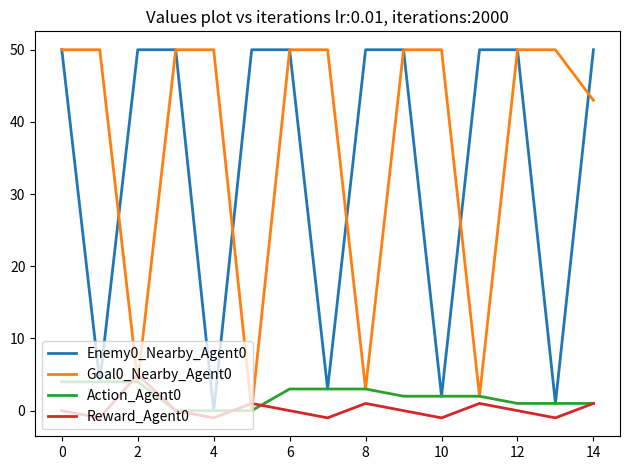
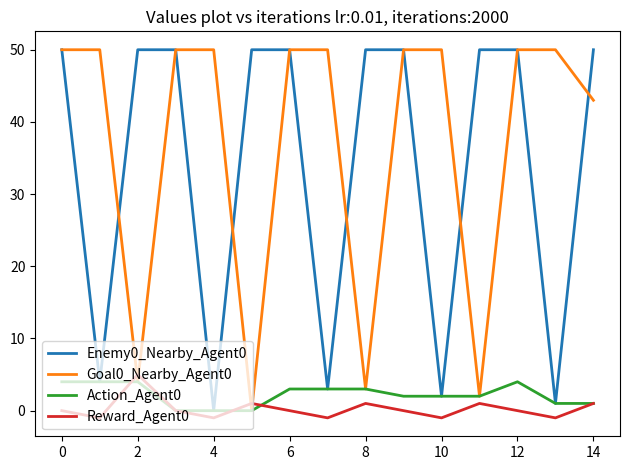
  {
    "Enemy0_Nearby_Agent0": {
      "2": 50,
      "8": 50,
      "14": 50
    },
    "Goal0_Nearby_Agent0": {
      "4": 50,
      "10": 50,
      "14": 43
    },
    "Action_Agent0": {
      "6": 3,
-     "12": 1
+     "12": 4
    },
    "Reward_Agent0": {
      "6": 0,
      "8": 1,
      "10": -1,
      "12": 0
    }
  }
